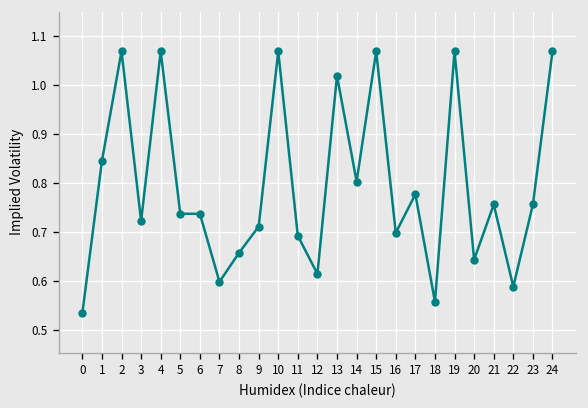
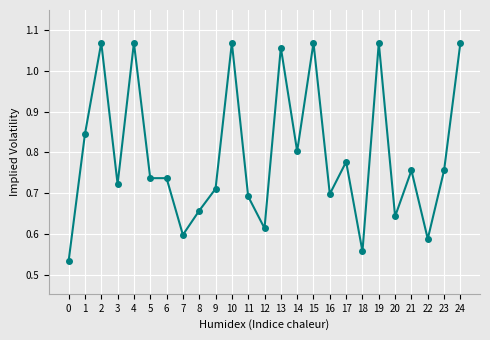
  {
    "0": 0.53,
    "1": 0.84,
    "2": 1.07,
    "3": 0.72,
    "4": 1.07,
    "5": 0.74,
    "6": 0.74,
    "7": 0.60,
    "8": 0.66,
    "9": 0.71,
    "10": 1.07,
    "11": 0.69,
    "12": 0.61,
-   "13": 1.02,
+   "13": 1.06,
    "14": 0.80,
    "15": 1.07,
    "16": 0.70,
    "17": 0.78,
    "18": 0.56,
    "19": 1.07,
    "20": 0.64,
    "21": 0.76,
    "22": 0.59,
    "23": 0.76,
    "24": 1.07
  }
